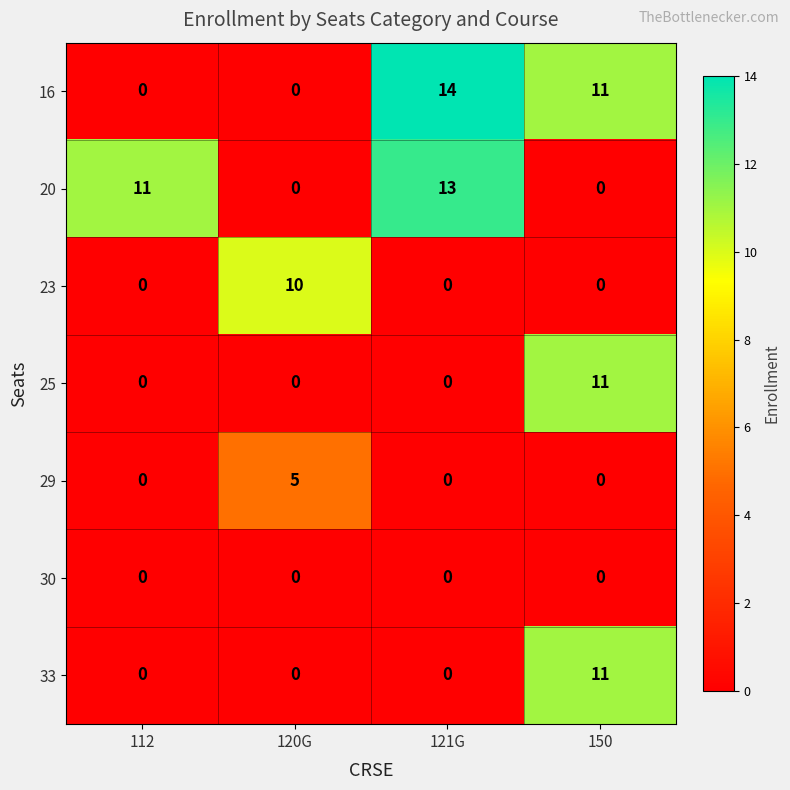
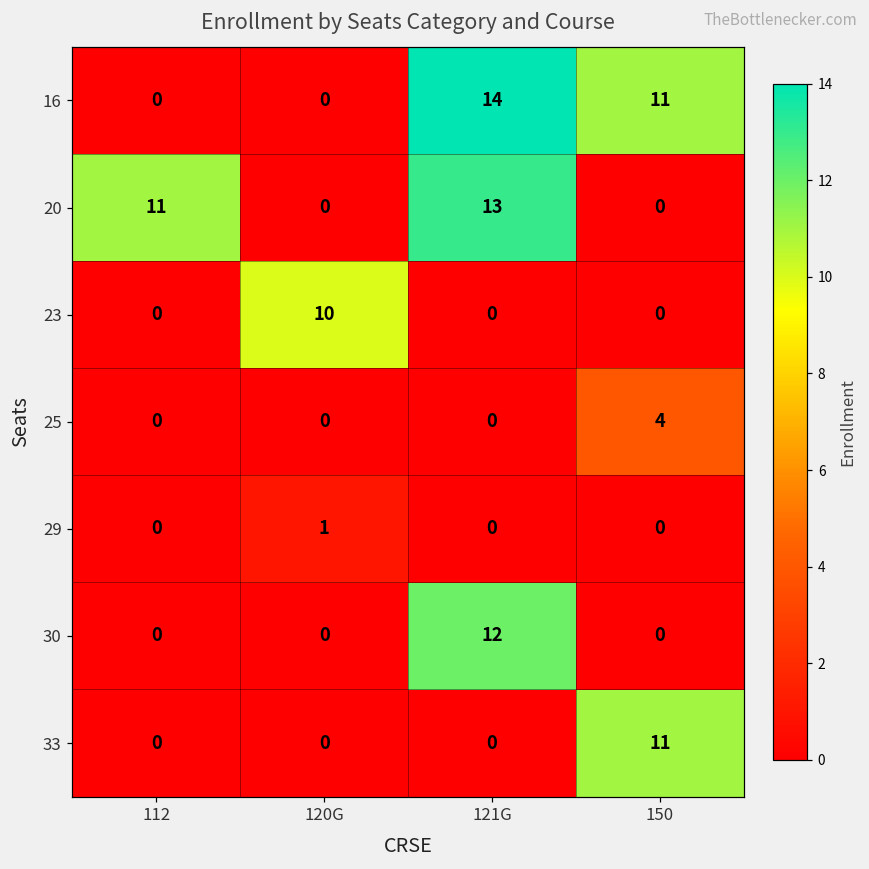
  {
    "16": {
      "112": 0,
      "120G": 0,
      "121G": 14,
      "150": 11
    },
    "20": {
      "112": 11,
      "120G": 0,
      "121G": 13,
      "150": 0
    },
    "23": {
      "112": 0,
      "120G": 10,
      "121G": 0,
      "150": 0
    },
    "25": {
      "112": 0,
      "120G": 0,
      "121G": 0,
-     "150": 11
+     "150": 4
    },
    "29": {
      "112": 0,
-     "120G": 5,
+     "120G": 1,
      "121G": 0,
      "150": 0
    },
    "30": {
      "112": 0,
      "120G": 0,
-     "121G": 0,
+     "121G": 12,
      "150": 0
    },
    "33": {
      "112": 0,
      "120G": 0,
      "121G": 0,
      "150": 11
    }
  }
